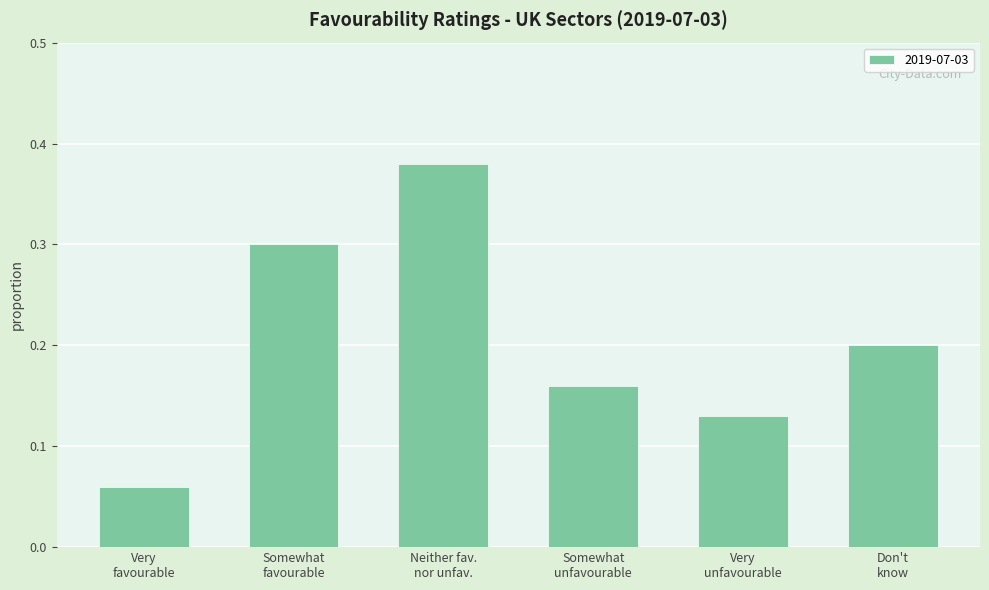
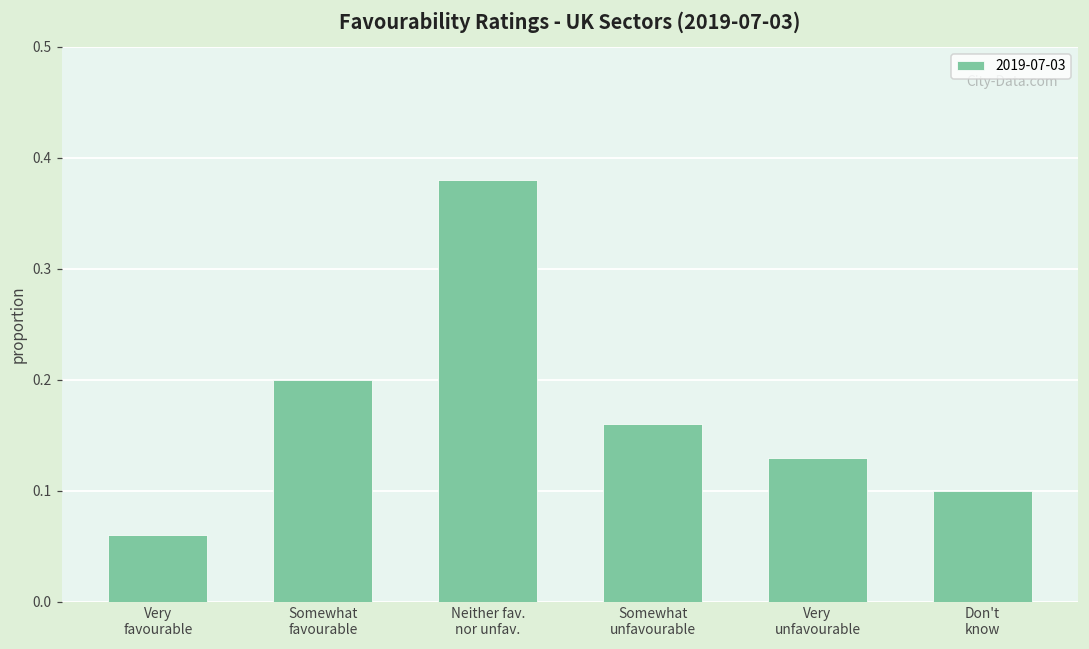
  {
    "Very favourable": 0.060,
-   "Somewhat favourable": 0.3,
+   "Somewhat favourable": 0.2,
    "Neither fav. nor unfav.": 0.380,
    "Somewhat unfavourable": 0.160,
    "Very unfavourable": 0.130,
-   "Don't know": 0.2
+   "Don't know": 0.1
  }
